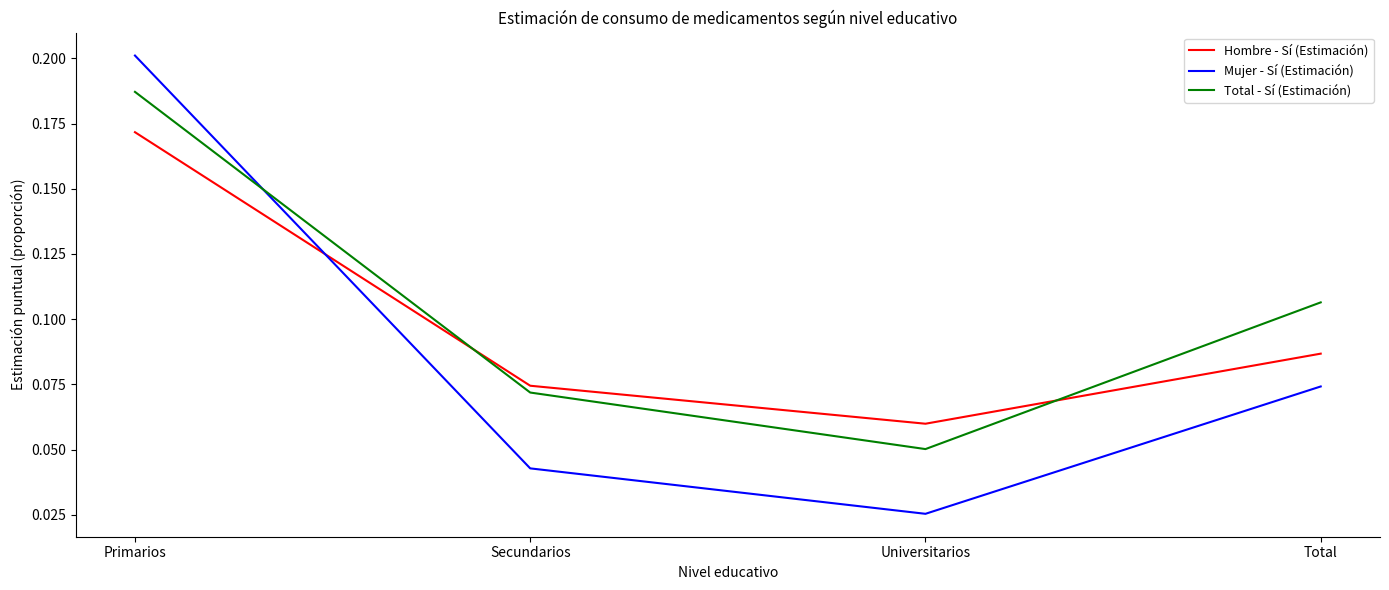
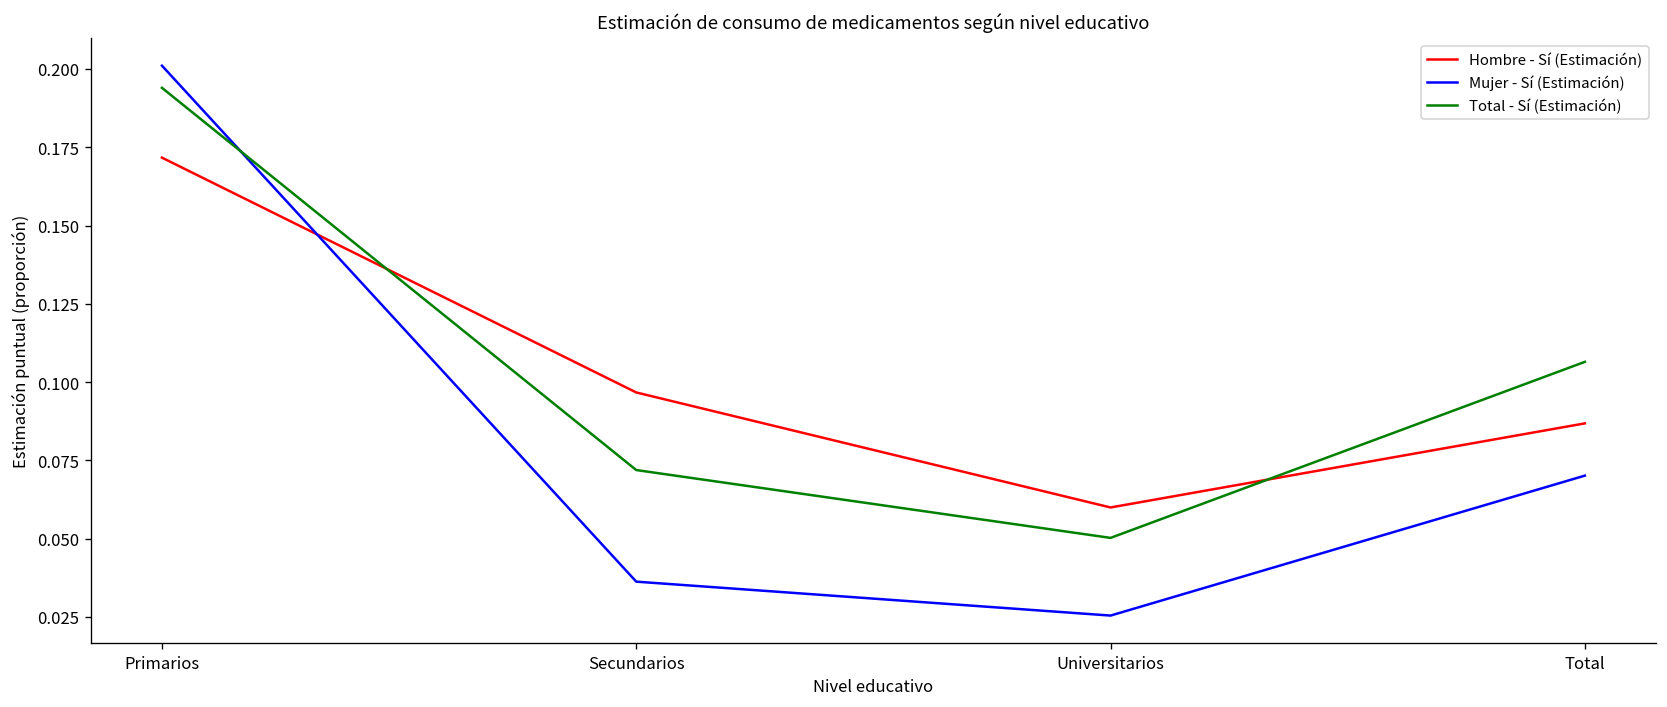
  {
    "Hombre - Sí (Estimación)": {
      "Primarios": 0.172,
-     "Secundarios": 0.075,
+     "Secundarios": 0.097,
      "Universitarios": 0.060,
      "Total": 0.087
    },
    "Mujer - Sí (Estimación)": {
      "Primarios": 0.201,
-     "Secundarios": 0.043,
+     "Secundarios": 0.036,
      "Universitarios": 0.025,
-     "Total": 0.074
+     "Total": 0.070
    },
    "Total - Sí (Estimación)": {
-     "Primarios": 0.187,
+     "Primarios": 0.194,
      "Secundarios": 0.072,
      "Universitarios": 0.050,
      "Total": 0.106
    }
  }
